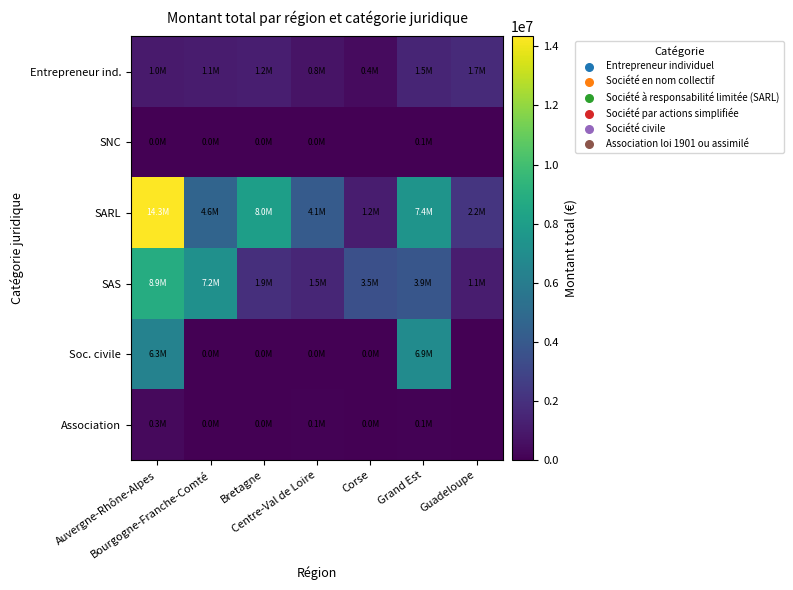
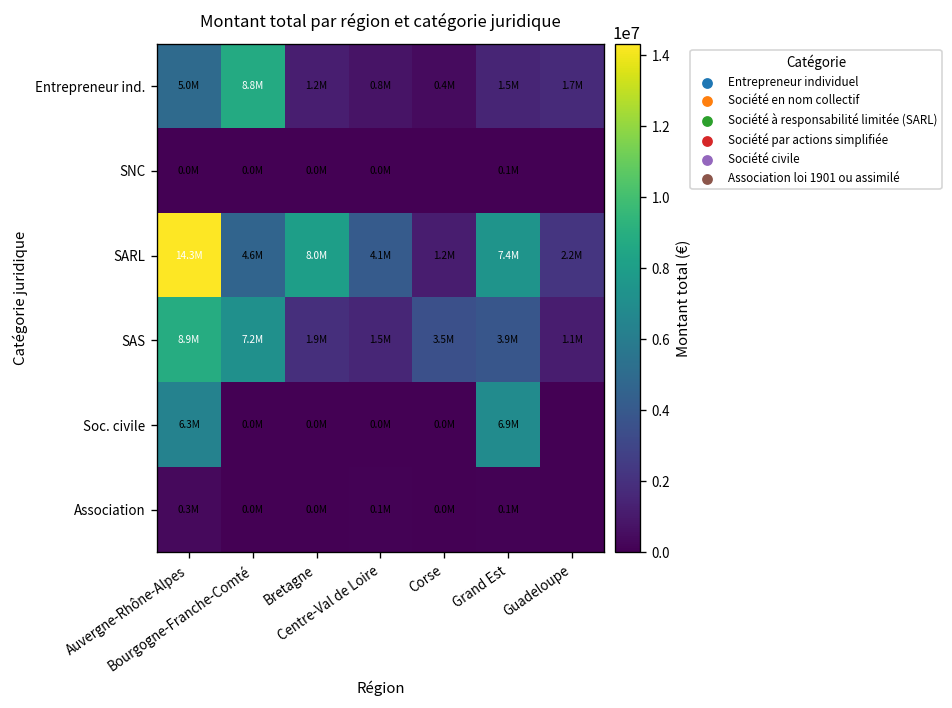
  {
    "Entrepreneur ind.": {
-     "Auvergne-Rhône-Alpes": "1.0M",
-     "Bourgogne-Franche-Comté": "1.1M",
+     "Auvergne-Rhône-Alpes": "5.0M",
+     "Bourgogne-Franche-Comté": "8.8M",
      "Bretagne": "1.2M",
      "Centre-Val de Loire": "0.8M",
      "Corse": "0.4M",
      "Grand Est": "1.5M",
      "Guadeloupe": "1.7M"
    },
    "SNC": {
      "Auvergne-Rhône-Alpes": "0.0M",
      "Bourgogne-Franche-Comté": "0.0M",
      "Bretagne": "0.0M",
      "Centre-Val de Loire": "0.0M",
      "Grand Est": "0.1M"
    },
    "SARL": {
      "Auvergne-Rhône-Alpes": "14.3M",
      "Bourgogne-Franche-Comté": "4.6M",
      "Bretagne": "8.0M",
      "Centre-Val de Loire": "4.1M",
      "Corse": "1.2M",
      "Grand Est": "7.4M",
      "Guadeloupe": "2.2M"
    },
    "SAS": {
      "Auvergne-Rhône-Alpes": "8.9M",
      "Bourgogne-Franche-Comté": "7.2M",
      "Bretagne": "1.9M",
      "Centre-Val de Loire": "1.5M",
      "Corse": "3.5M",
      "Grand Est": "3.9M",
      "Guadeloupe": "1.1M"
    },
    "Soc. civile": {
      "Auvergne-Rhône-Alpes": "6.3M",
      "Bourgogne-Franche-Comté": "0.0M",
      "Bretagne": "0.0M",
      "Centre-Val de Loire": "0.0M",
      "Corse": "0.0M",
      "Grand Est": "6.9M"
    },
    "Association": {
      "Auvergne-Rhône-Alpes": "0.3M",
      "Bourgogne-Franche-Comté": "0.0M",
      "Bretagne": "0.0M",
      "Centre-Val de Loire": "0.1M",
      "Corse": "0.0M",
      "Grand Est": "0.1M"
    }
  }
